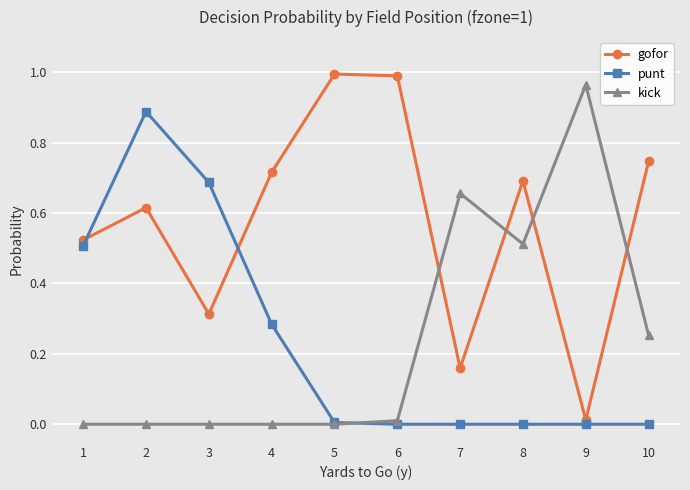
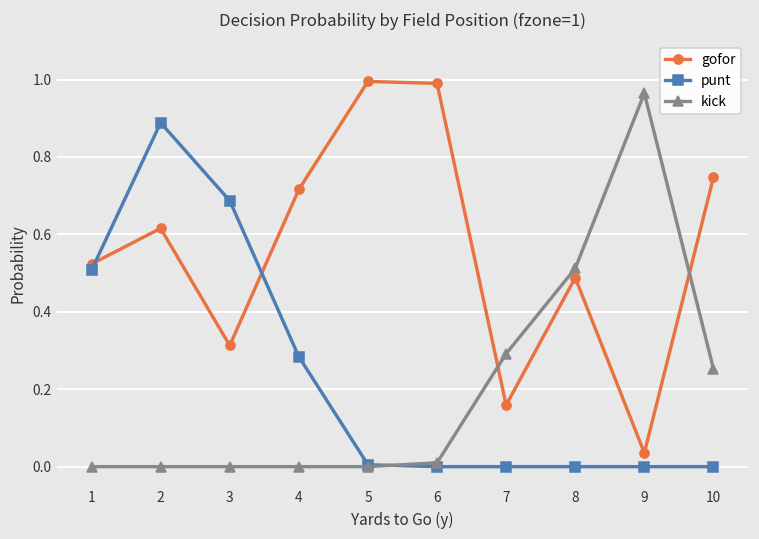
  {
    "gofor": {
      "1": 0.52,
      "2": 0.62,
      "3": 0.31,
      "4": 0.72,
      "5": 1.00,
      "6": 0.99,
      "7": 0.16,
-     "8": 0.69,
-     "9": 0.01,
+     "8": 0.49,
+     "9": 0.04,
      "10": 0.75
    },
    "punt": {
      "1": 0.51,
      "2": 0.89,
      "3": 0.69,
      "4": 0.28,
      "6": 0.00,
      "7": 0.00,
      "8": 0.00,
      "9": 0.00,
      "10": 0.00
    },
    "kick": {
      "1": 0.00,
      "2": 0.00,
      "3": 0.00,
      "4": 0.00,
      "6": 0.01,
-     "7": 0.66,
+     "7": 0.29,
      "8": 0.51,
      "9": 0.96,
      "10": 0.25
    }
  }
